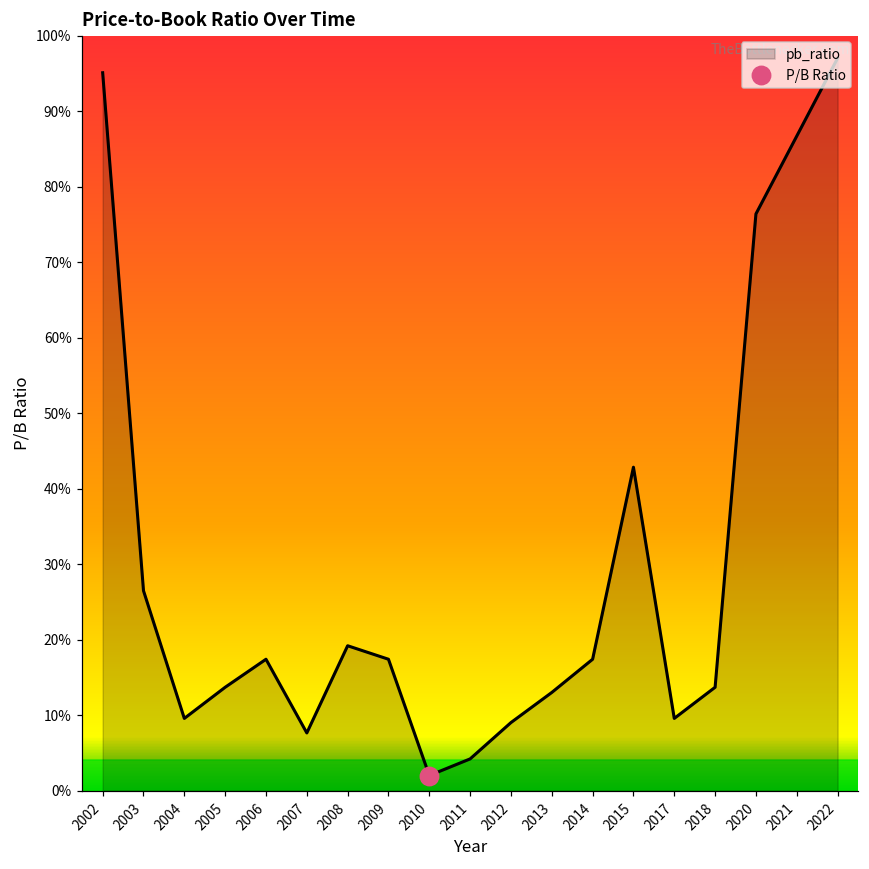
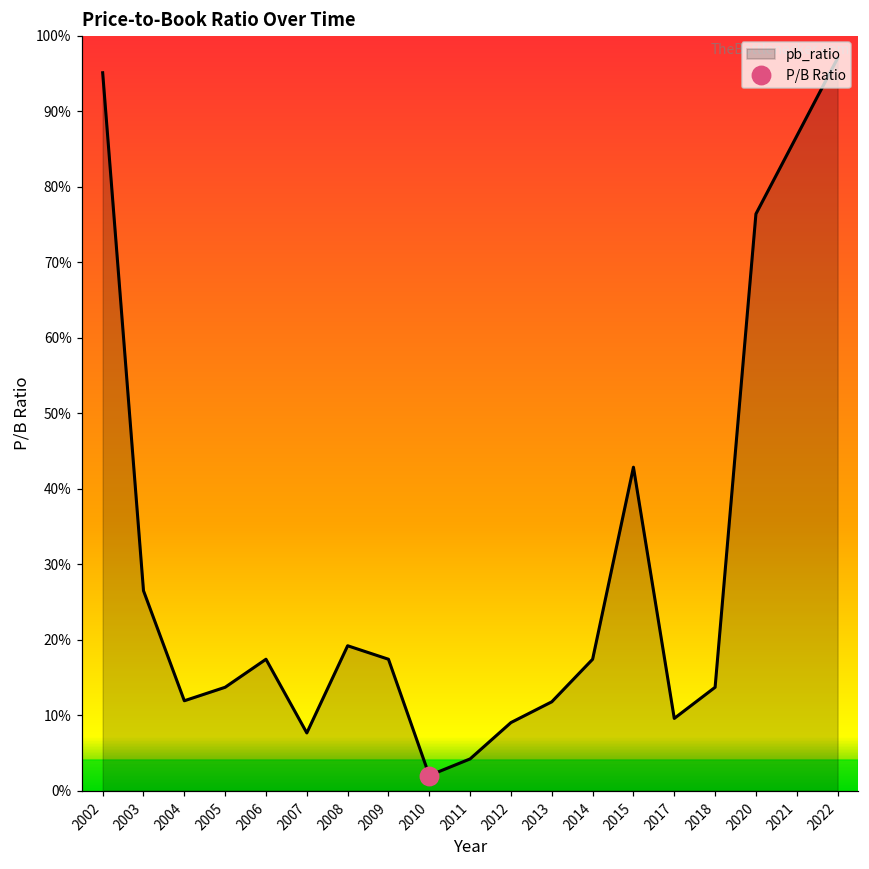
  {
    "pb_ratio": {
      "2002": "95%",
      "2003": "26%",
-     "2004": "10%",
+     "2004": "12%",
      "2005": "14%",
      "2006": "17%",
      "2007": "8%",
      "2008": "19%",
      "2009": "17%",
      "2011": "4%",
      "2012": "9%",
-     "2013": "13%",
+     "2013": "12%",
      "2014": "17%",
      "2015": "43%",
      "2017": "10%",
      "2018": "14%",
      "2020": "76%",
      "2021": "87%"
    }
  }
